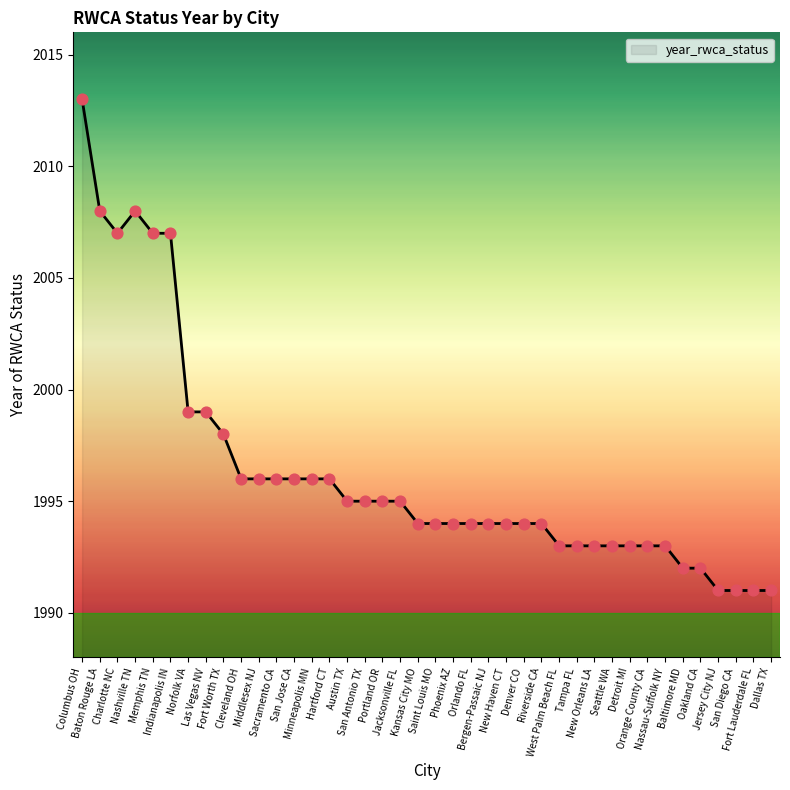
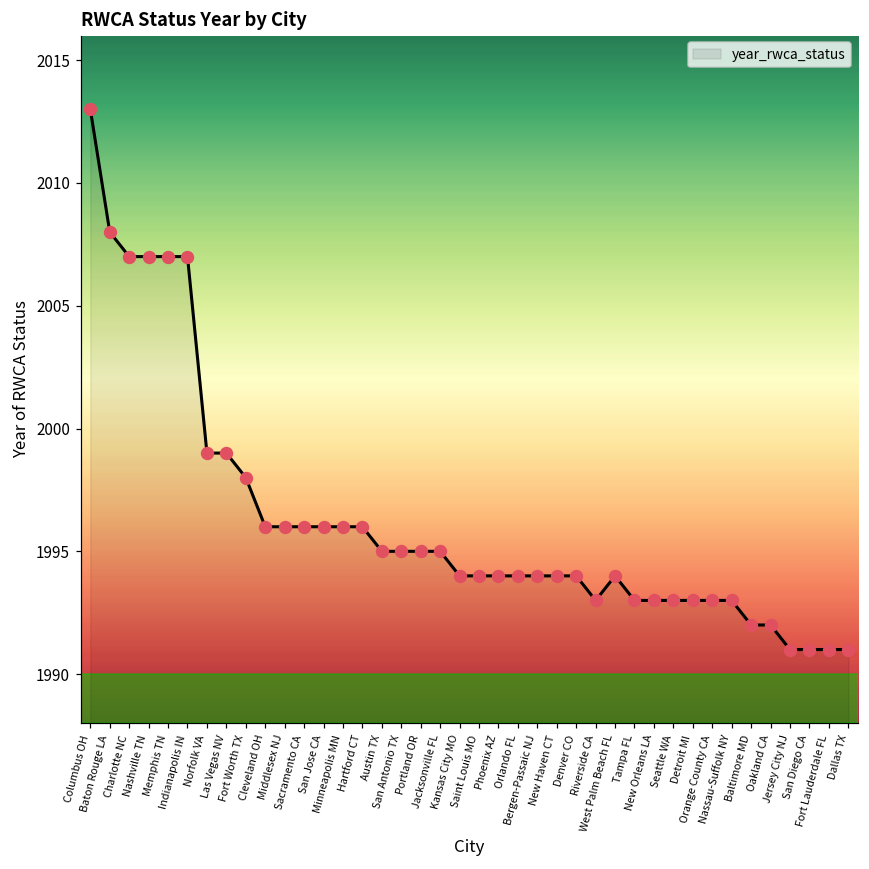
  {
    "Columbus OH": 2013,
    "Baton Rouge LA": 2008,
    "Charlotte NC": 2007,
-   "Nashville TN": 2008,
+   "Nashville TN": 2007,
    "Memphis TN": 2007,
    "Indianapolis IN": 2007,
    "Norfolk VA": 1999,
    "Las Vegas NV": 1999,
    "Fort Worth TX": 1998,
    "Cleveland OH": 1996,
    "Middlesex NJ": 1996,
    "Sacramento CA": 1996,
    "San Jose CA": 1996,
    "Minneapolis MN": 1996,
    "Hartford CT": 1996,
    "Austin TX": 1995,
    "San Antonio TX": 1995,
    "Portland OR": 1995,
    "Jacksonville FL": 1995,
    "Kansas City MO": 1994,
    "Saint Louis MO": 1994,
    "Phoenix AZ": 1994,
    "Orlando FL": 1994,
    "Bergen-Passaic NJ": 1994,
    "New Haven CT": 1994,
    "Denver CO": 1994,
-   "Riverside CA": 1994,
-   "West Palm Beach FL": 1993,
+   "Riverside CA": 1993,
+   "West Palm Beach FL": 1994,
    "Tampa FL": 1993,
    "New Orleans LA": 1993,
    "Seattle WA": 1993,
    "Detroit MI": 1993,
    "Orange County CA": 1993,
    "Nassau-Suffolk NY": 1993,
    "Baltimore MD": 1992,
    "Oakland CA": 1992,
    "Jersey City NJ": 1991,
    "San Diego CA": 1991,
    "Fort Lauderdale FL": 1991,
    "Dallas TX": 1991
  }
